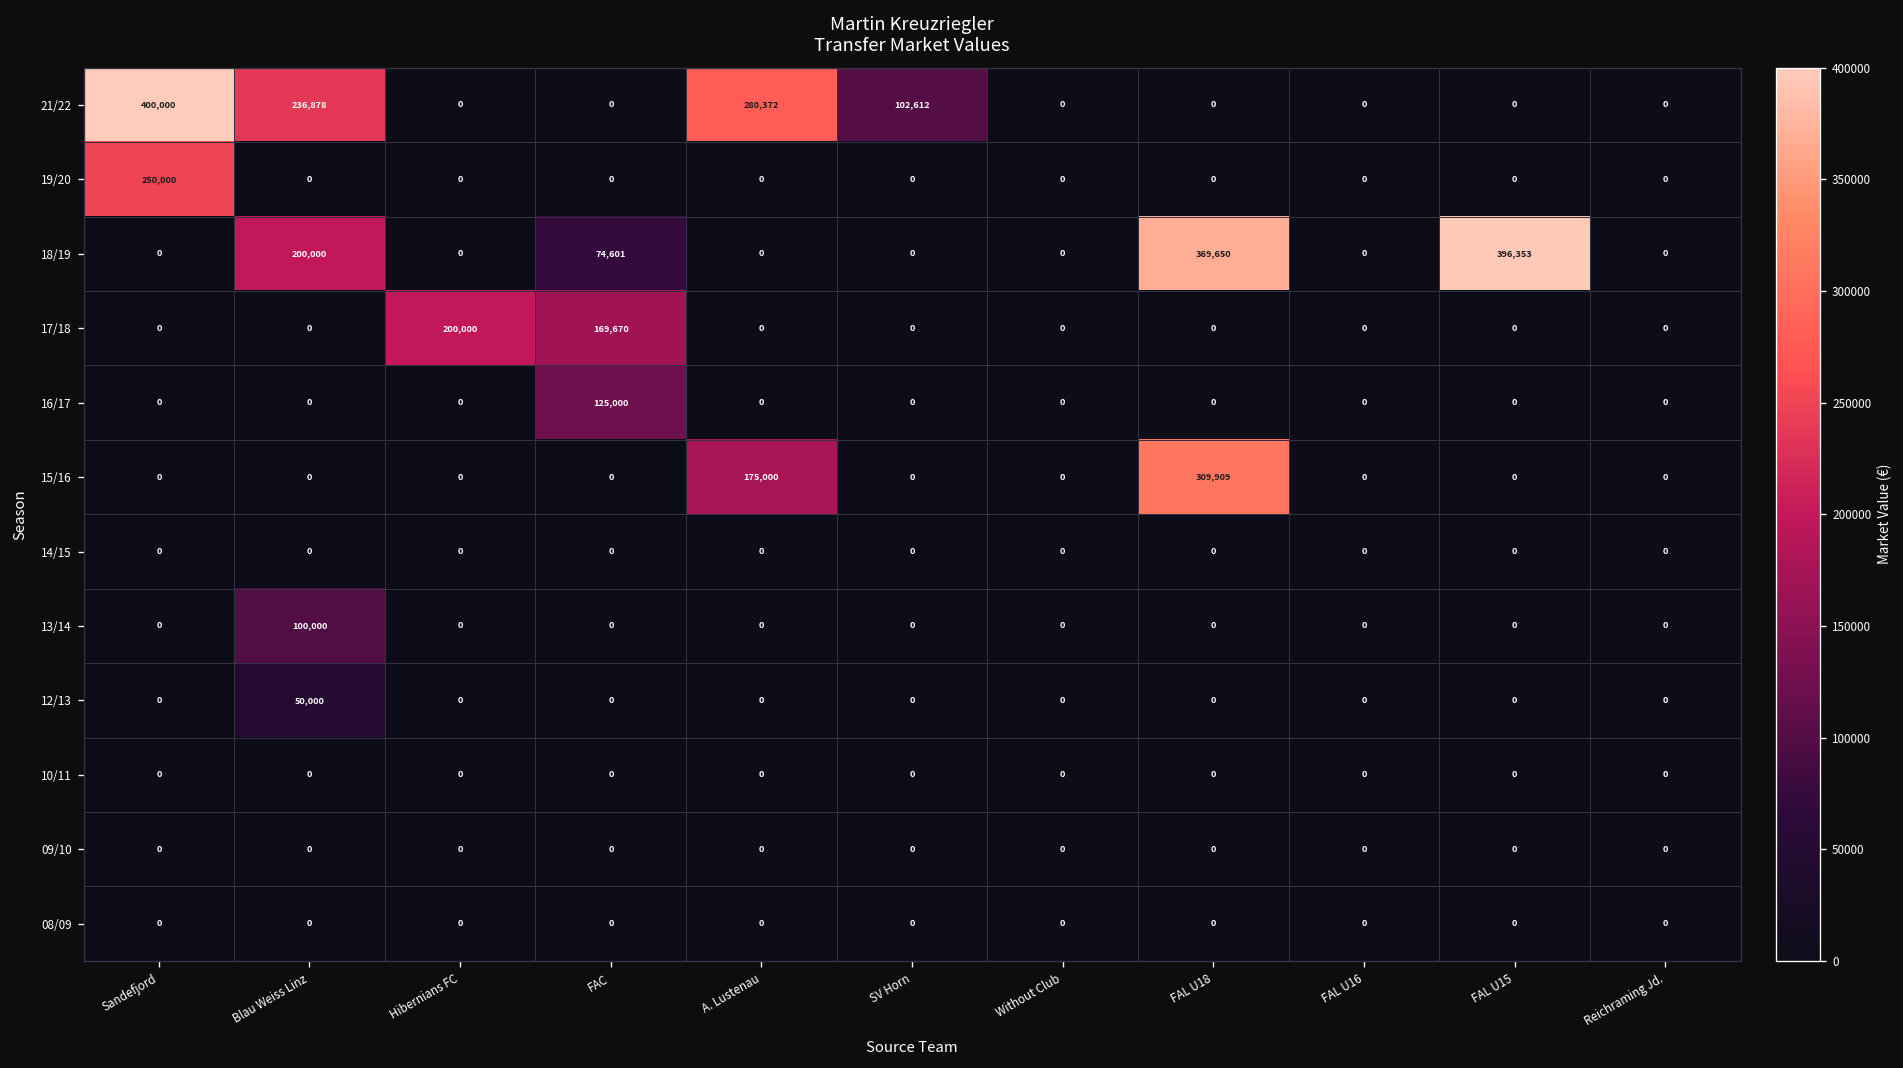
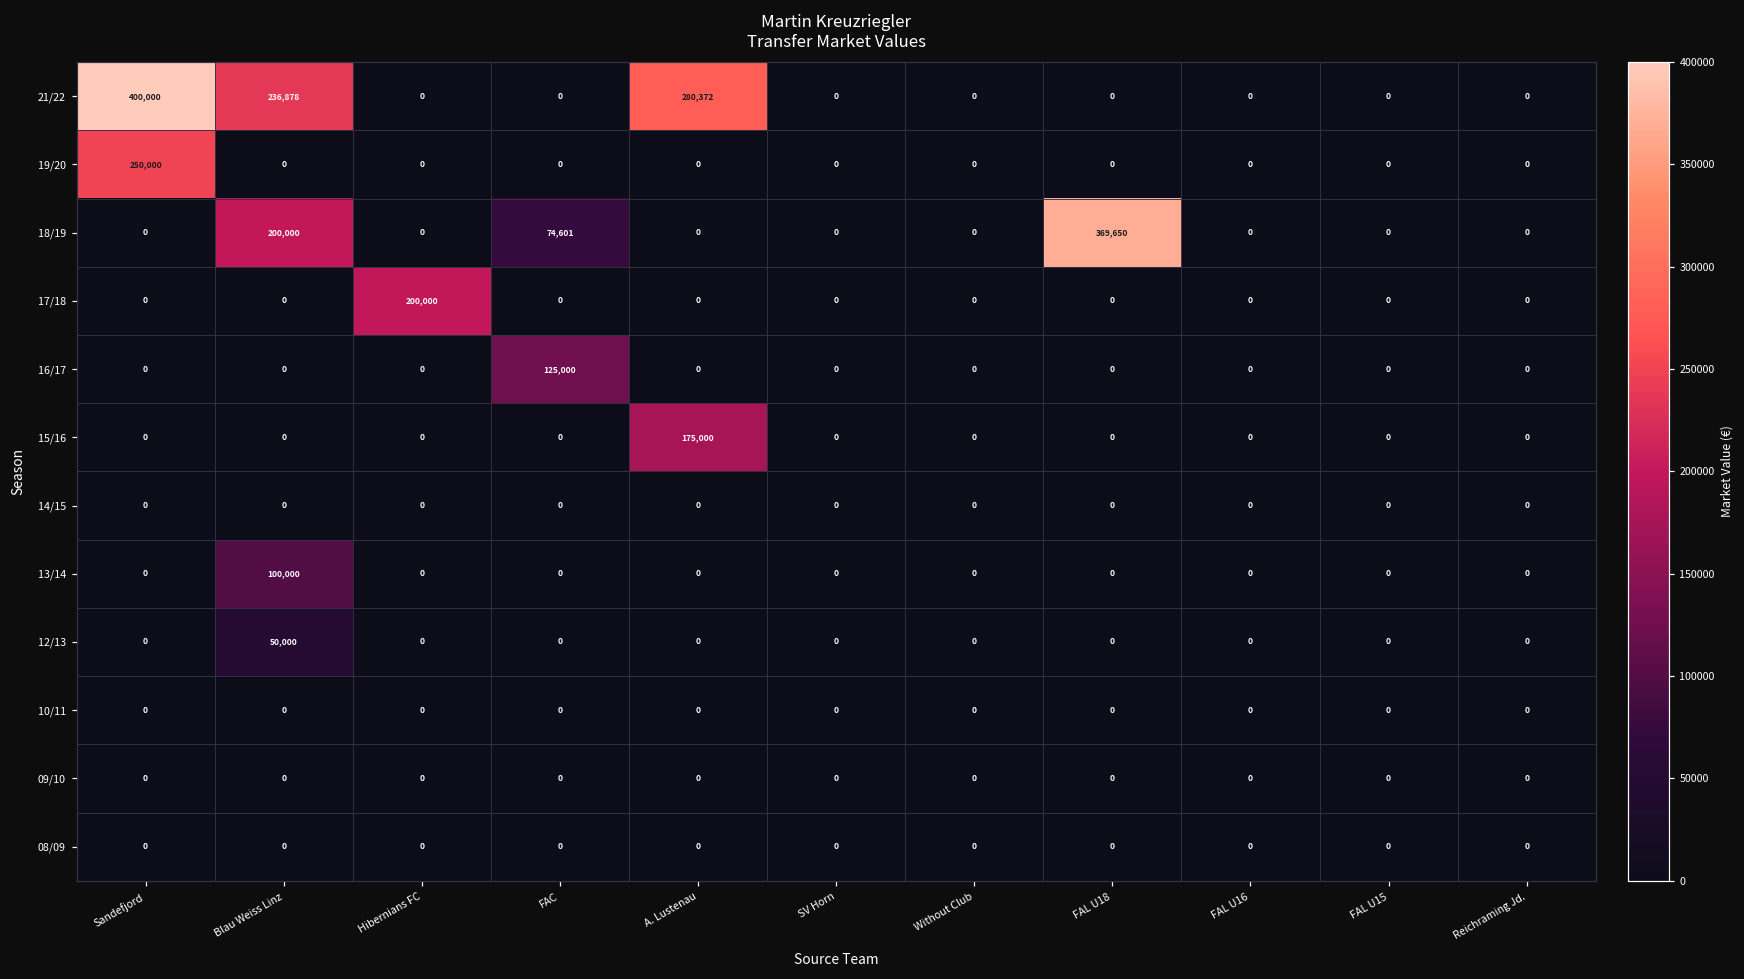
  {
    "21/22": {
      "Sandefjord": "400,000",
      "Blau Weiss Linz": "236,878",
      "Hibernians FC": "0",
      "FAC": "0",
      "A. Lustenau": "280,372",
-     "SV Horn": "102,612",
+     "SV Horn": "0",
      "Without Club": "0",
      "FAL U18": "0",
      "FAL U16": "0",
      "FAL U15": "0",
      "Reichraming Jd.": "0"
    },
    "19/20": {
      "Sandefjord": "250,000",
      "Blau Weiss Linz": "0",
      "Hibernians FC": "0",
      "FAC": "0",
      "A. Lustenau": "0",
      "SV Horn": "0",
      "Without Club": "0",
      "FAL U18": "0",
      "FAL U16": "0",
      "FAL U15": "0",
      "Reichraming Jd.": "0"
    },
    "18/19": {
      "Sandefjord": "0",
      "Blau Weiss Linz": "200,000",
      "Hibernians FC": "0",
      "FAC": "74,601",
      "A. Lustenau": "0",
      "SV Horn": "0",
      "Without Club": "0",
      "FAL U18": "369,650",
      "FAL U16": "0",
-     "FAL U15": "396,353",
+     "FAL U15": "0",
      "Reichraming Jd.": "0"
    },
    "17/18": {
      "Sandefjord": "0",
      "Blau Weiss Linz": "0",
      "Hibernians FC": "200,000",
-     "FAC": "169,670",
+     "FAC": "0",
      "A. Lustenau": "0",
      "SV Horn": "0",
      "Without Club": "0",
      "FAL U18": "0",
      "FAL U16": "0",
      "FAL U15": "0",
      "Reichraming Jd.": "0"
    },
    "16/17": {
      "Sandefjord": "0",
      "Blau Weiss Linz": "0",
      "Hibernians FC": "0",
      "FAC": "125,000",
      "A. Lustenau": "0",
      "SV Horn": "0",
      "Without Club": "0",
      "FAL U18": "0",
      "FAL U16": "0",
      "FAL U15": "0",
      "Reichraming Jd.": "0"
    },
    "15/16": {
      "Sandefjord": "0",
      "Blau Weiss Linz": "0",
      "Hibernians FC": "0",
      "FAC": "0",
      "A. Lustenau": "175,000",
      "SV Horn": "0",
      "Without Club": "0",
-     "FAL U18": "309,909",
+     "FAL U18": "0",
      "FAL U16": "0",
      "FAL U15": "0",
      "Reichraming Jd.": "0"
    },
    "14/15": {
      "Sandefjord": "0",
      "Blau Weiss Linz": "0",
      "Hibernians FC": "0",
      "FAC": "0",
      "A. Lustenau": "0",
      "SV Horn": "0",
      "Without Club": "0",
      "FAL U18": "0",
      "FAL U16": "0",
      "FAL U15": "0",
      "Reichraming Jd.": "0"
    },
    "13/14": {
      "Sandefjord": "0",
      "Blau Weiss Linz": "100,000",
      "Hibernians FC": "0",
      "FAC": "0",
      "A. Lustenau": "0",
      "SV Horn": "0",
      "Without Club": "0",
      "FAL U18": "0",
      "FAL U16": "0",
      "FAL U15": "0",
      "Reichraming Jd.": "0"
    },
    "12/13": {
      "Sandefjord": "0",
      "Blau Weiss Linz": "50,000",
      "Hibernians FC": "0",
      "FAC": "0",
      "A. Lustenau": "0",
      "SV Horn": "0",
      "Without Club": "0",
      "FAL U18": "0",
      "FAL U16": "0",
      "FAL U15": "0",
      "Reichraming Jd.": "0"
    },
    "10/11": {
      "Sandefjord": "0",
      "Blau Weiss Linz": "0",
      "Hibernians FC": "0",
      "FAC": "0",
      "A. Lustenau": "0",
      "SV Horn": "0",
      "Without Club": "0",
      "FAL U18": "0",
      "FAL U16": "0",
      "FAL U15": "0",
      "Reichraming Jd.": "0"
    },
    "09/10": {
      "Sandefjord": "0",
      "Blau Weiss Linz": "0",
      "Hibernians FC": "0",
      "FAC": "0",
      "A. Lustenau": "0",
      "SV Horn": "0",
      "Without Club": "0",
      "FAL U18": "0",
      "FAL U16": "0",
      "FAL U15": "0",
      "Reichraming Jd.": "0"
    },
    "08/09": {
      "Sandefjord": "0",
      "Blau Weiss Linz": "0",
      "Hibernians FC": "0",
      "FAC": "0",
      "A. Lustenau": "0",
      "SV Horn": "0",
      "Without Club": "0",
      "FAL U18": "0",
      "FAL U16": "0",
      "FAL U15": "0",
      "Reichraming Jd.": "0"
    }
  }
